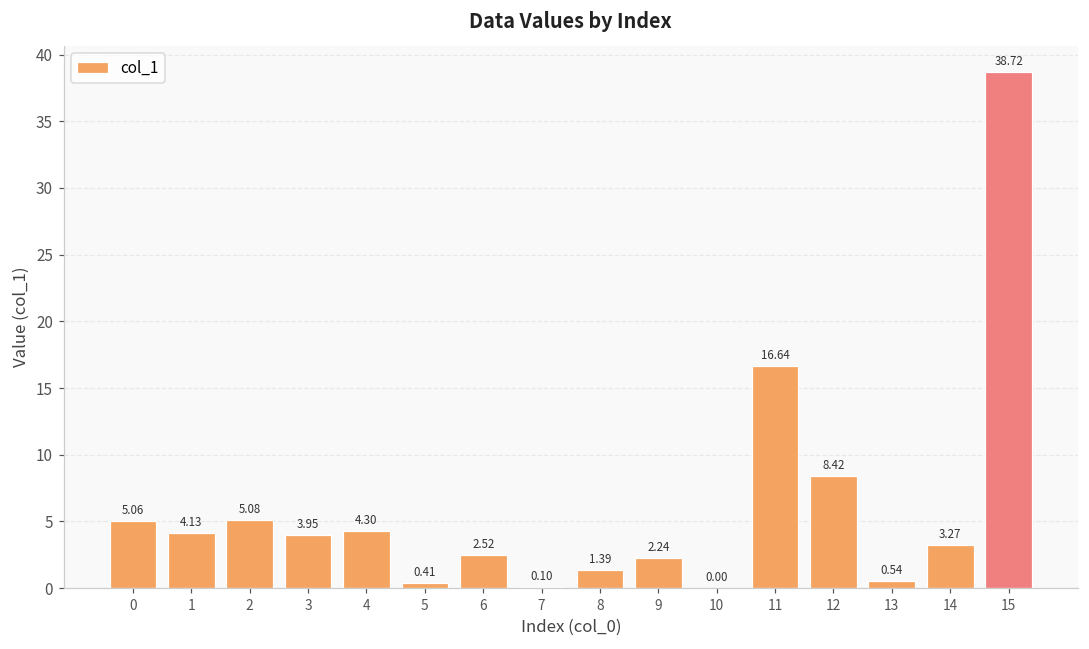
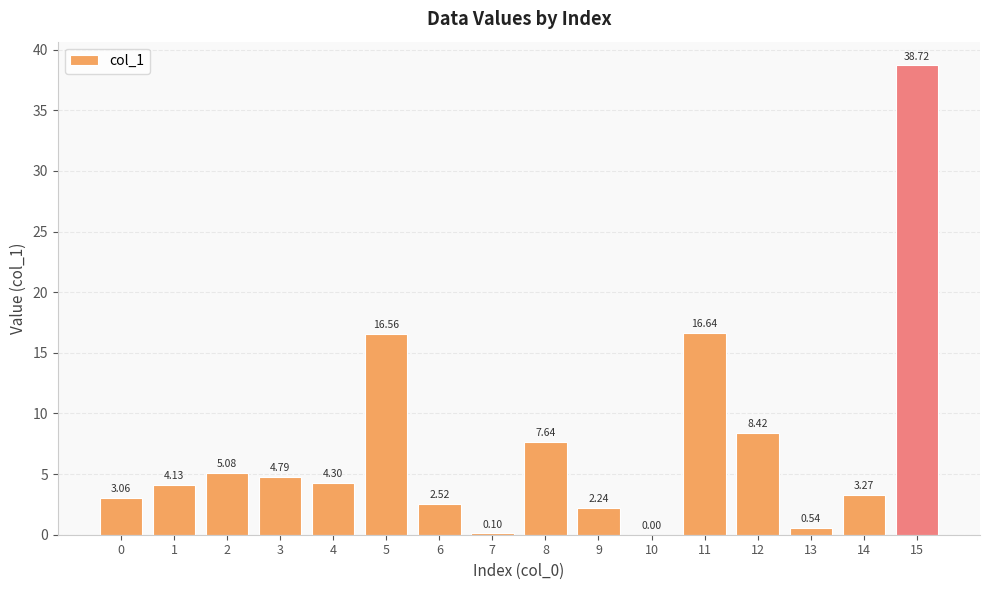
  {
-   "0": 5.06,
+   "0": 3.06,
    "1": 4.13,
    "2": 5.08,
-   "3": 3.95,
+   "3": 4.79,
    "4": 4.30,
-   "5": 0.41,
+   "5": 16.56,
    "6": 2.52,
    "7": 0.10,
-   "8": 1.39,
+   "8": 7.64,
    "9": 2.24,
    "10": 0.00,
    "11": 16.64,
    "12": 8.42,
    "13": 0.54,
    "14": 3.27,
    "15": 38.72
  }
